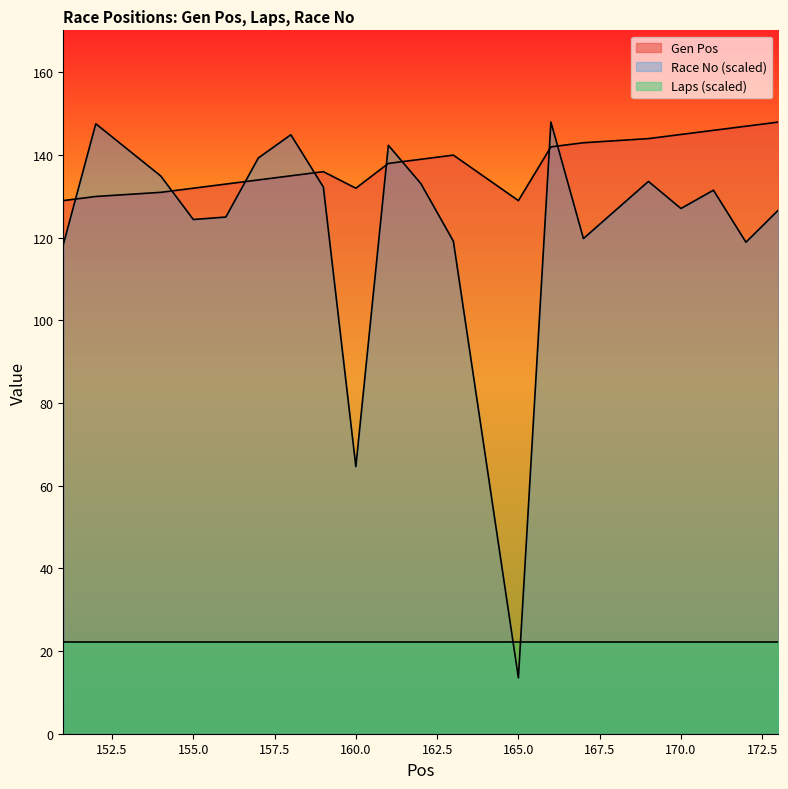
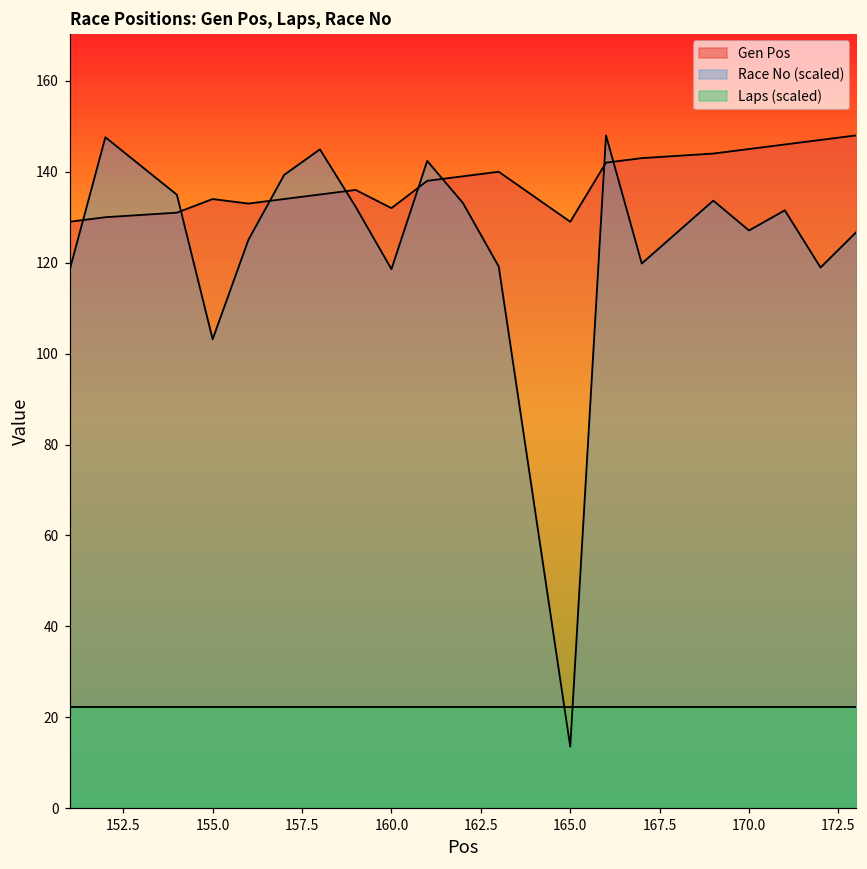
  {
    "Gen Pos": {
-     "155.0": 132,
+     "155.0": 134,
      "160.0": 132,
      "165.0": 129,
      "170.0": 145
    },
    "Race No (scaled)": {
-     "155.0": 124,
-     "160.0": 65,
+     "155.0": 103,
+     "160.0": 119,
      "165.0": 14,
      "170.0": 127
    },
    "Laps (scaled)": {
      "155.0": 22,
      "160.0": 22,
      "165.0": 22,
      "170.0": 22
    }
  }
